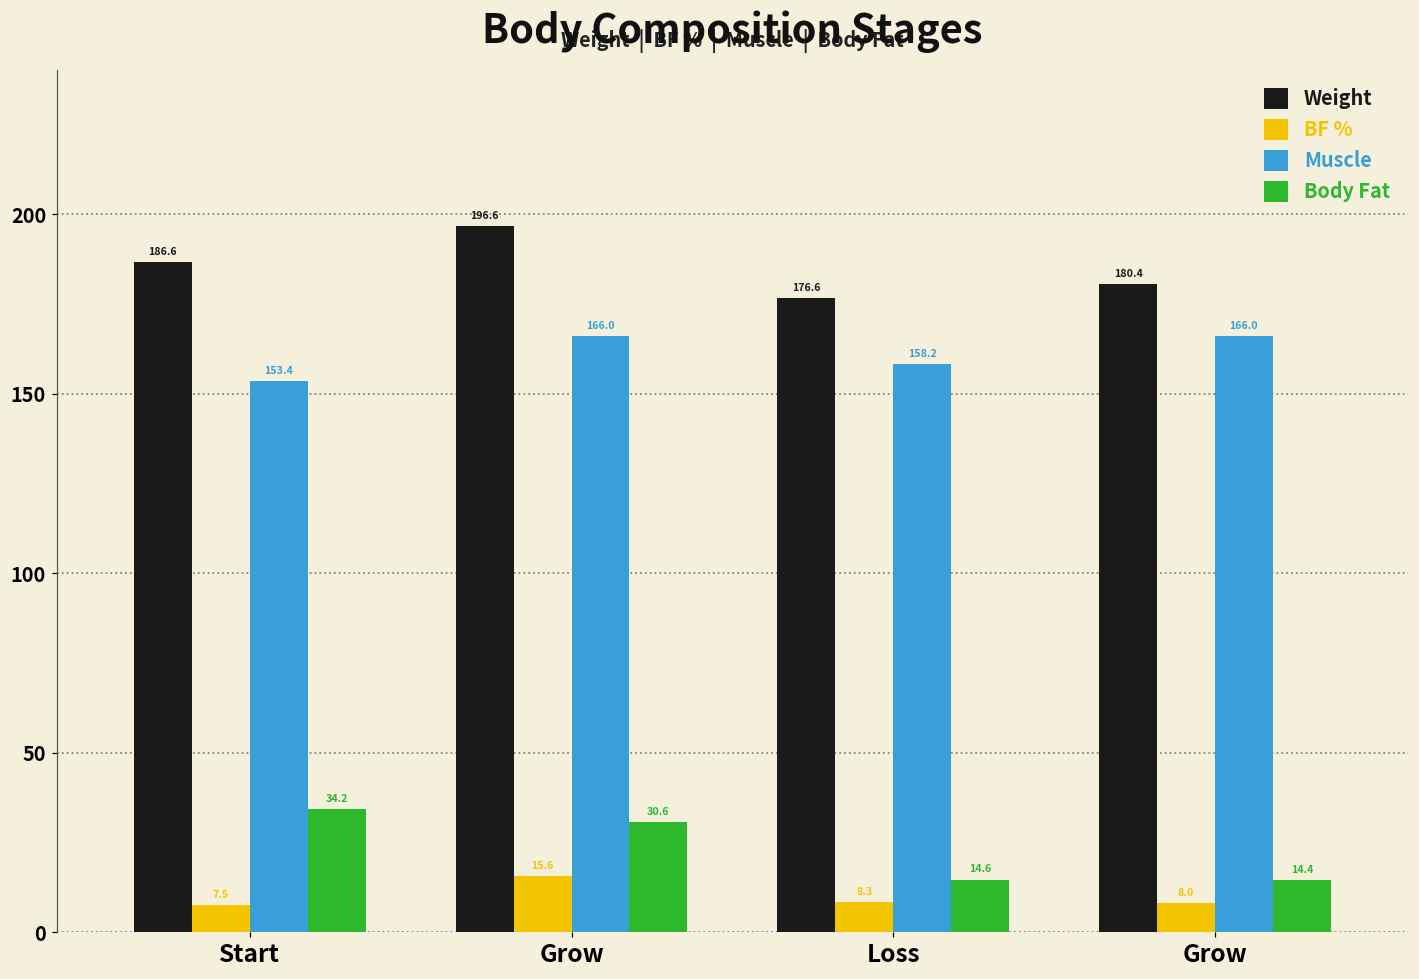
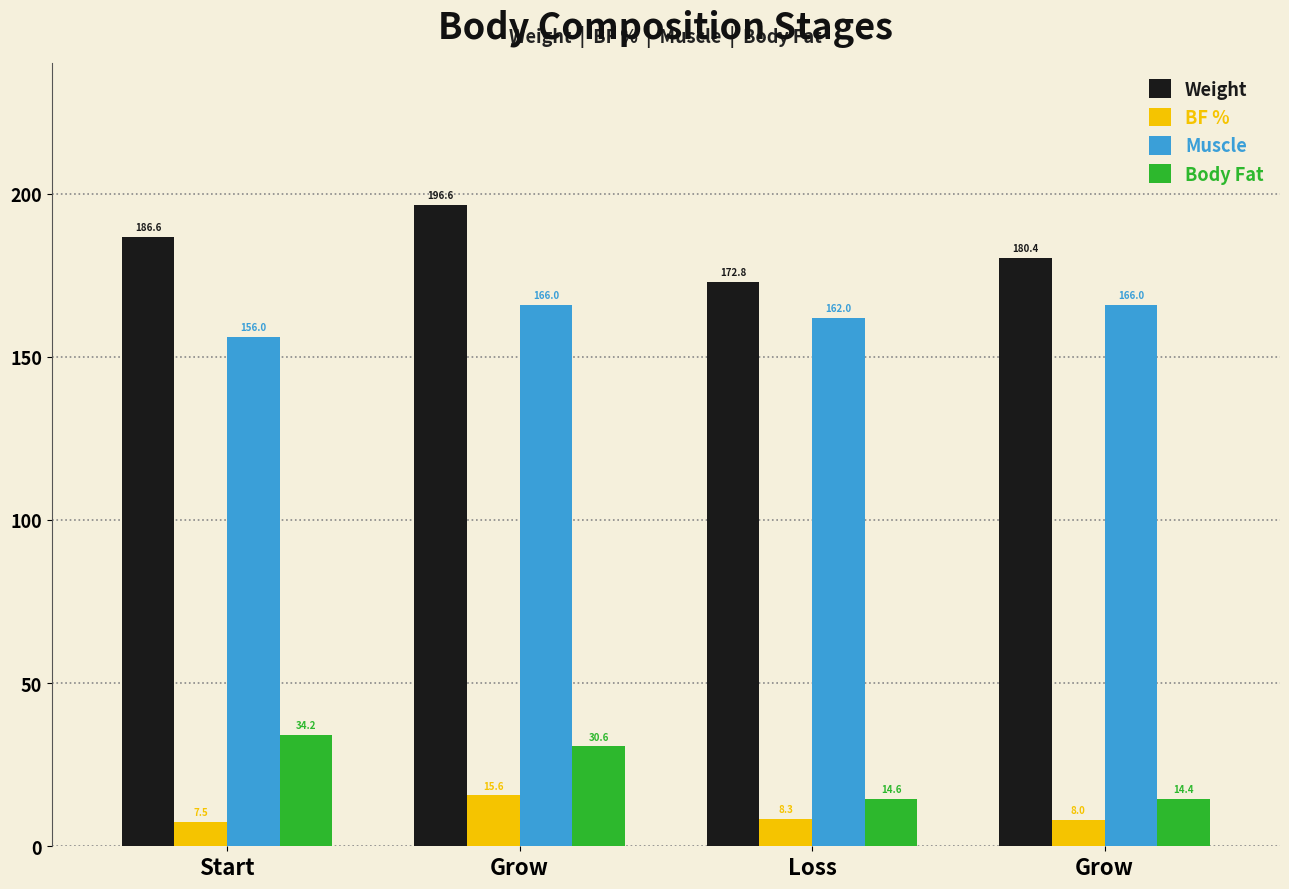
  {
    "Weight": {
      "Start": 186.6,
-     "Loss": 176.6
+     "Loss": 172.8
    },
    "BF %": {
      "Start": 7.5,
      "Loss": 8.3
    },
    "Muscle": {
-     "Start": 153.4,
-     "Loss": 158.2
+     "Start": 156.0,
+     "Loss": 162.0
    },
    "Body Fat": {
      "Start": 34.2,
      "Loss": 14.6
    }
  }
